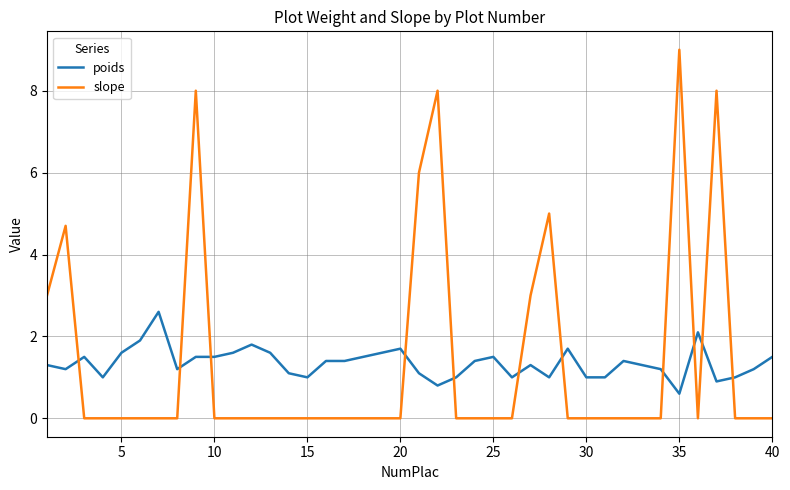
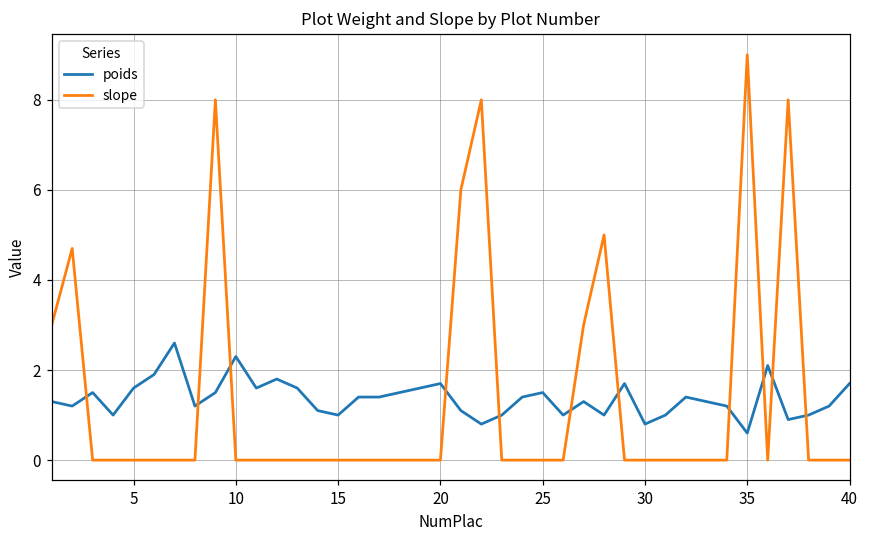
  {
    "poids": {
      "5": 1.6,
-     "10": 1.5,
+     "10": 2.3,
      "15": 1.0,
      "20": 1.7,
      "25": 1.5,
-     "30": 1.0,
+     "30": 0.8,
      "35": 0.6,
-     "40": 1.5
+     "40": 1.7
    },
    "slope": {
      "5": 0.0,
      "10": 0.0,
      "15": 0.0,
      "20": 0.0,
      "25": 0.0,
      "30": 0.0,
      "35": 9.0,
      "40": 0.0
    }
  }
